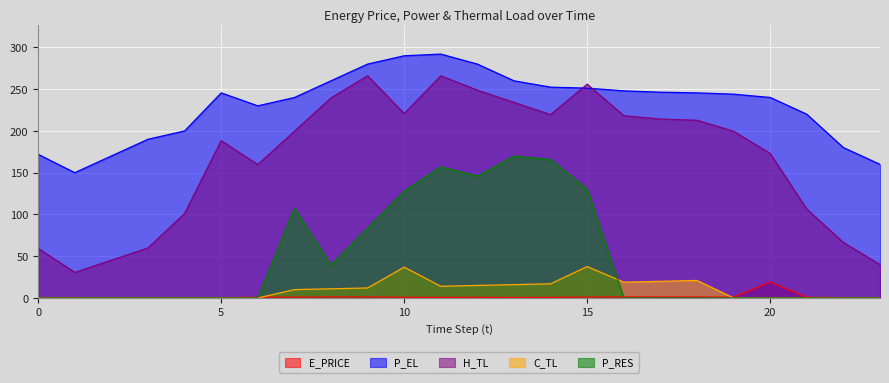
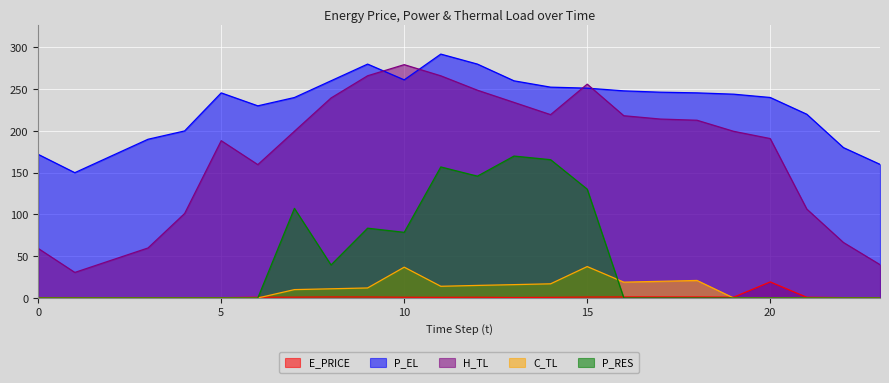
  {
    "E_PRICE": {
      "10": 0,
      "15": 0,
      "20": 20
    },
    "P_EL": {
      "0": 170,
      "5": 250,
-     "10": 290,
+     "10": 260,
      "15": 250,
      "20": 240
    },
    "H_TL": {
      "0": 60,
      "5": 190,
-     "10": 220,
+     "10": 280,
      "15": 260,
-     "20": 170
+     "20": 190
    },
    "C_TL": {
      "10": 40,
      "15": 40
    },
    "P_RES": {
-     "10": 130,
+     "10": 80,
      "15": 130
    }
  }
